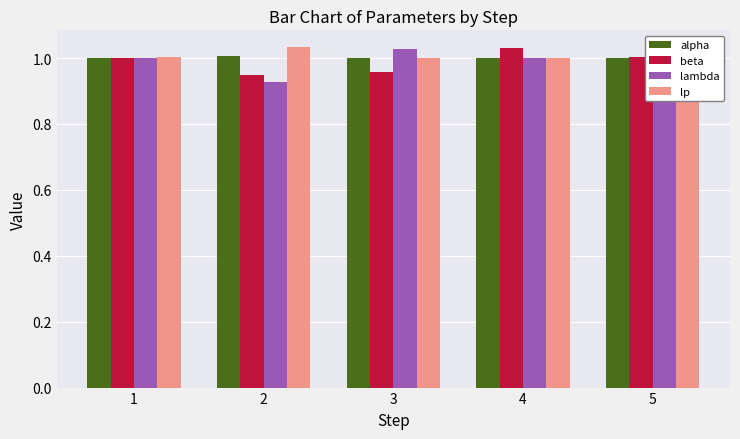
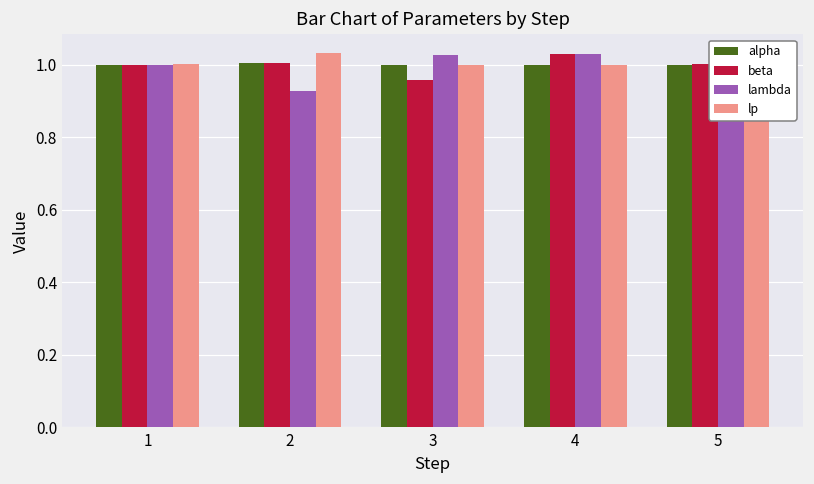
  {
    "alpha": {
      "1": 1.00,
      "2": 1.00,
      "3": 1.00,
      "4": 1.00,
      "5": 1.00
    },
    "beta": {
      "1": 1.00,
-     "2": 0.95,
+     "2": 1.01,
      "3": 0.96,
      "4": 1.03,
      "5": 1.00
    },
    "lambda": {
      "1": 1.00,
      "2": 0.93,
      "3": 1.03,
-     "4": 1.00
+     "4": 1.03
    },
    "lp": {
      "1": 1.00,
      "2": 1.03,
      "3": 1.00,
      "4": 1.00
    }
  }
